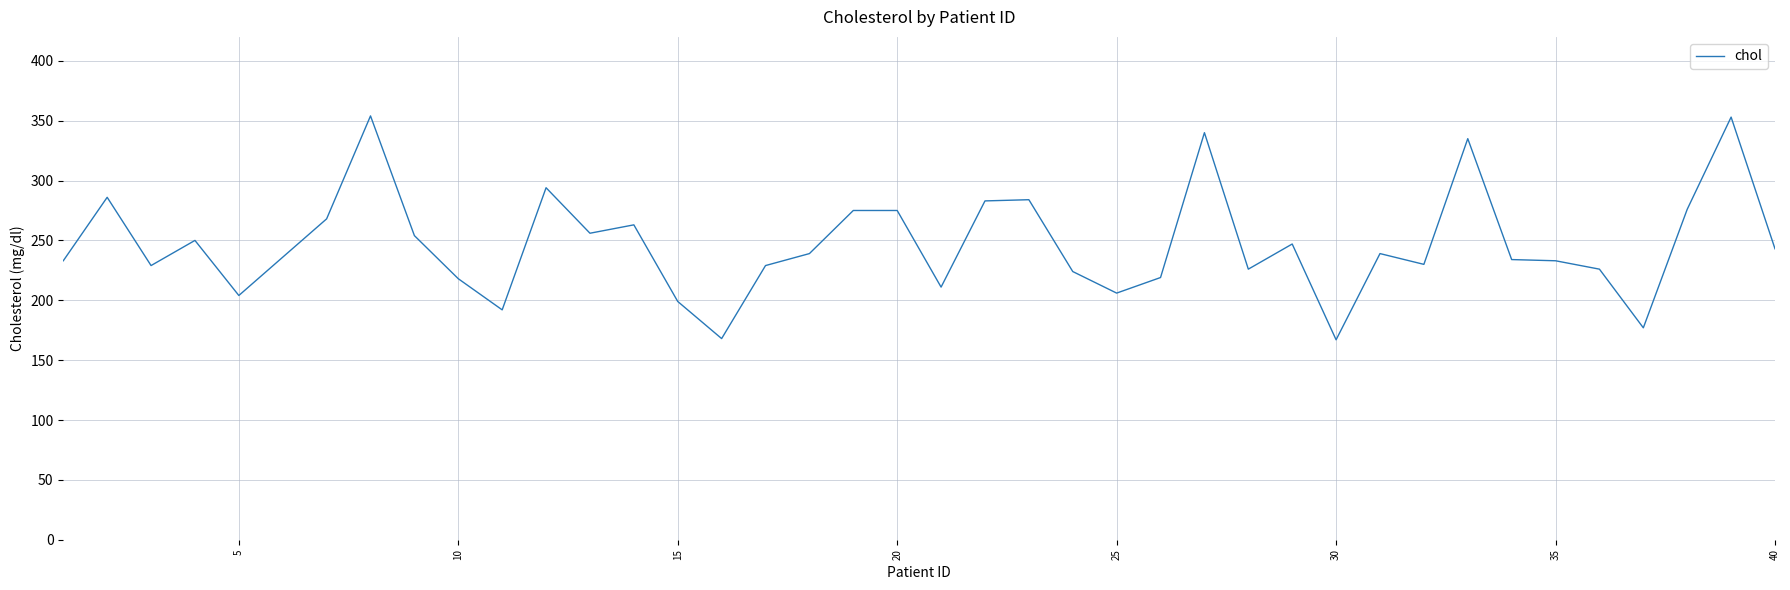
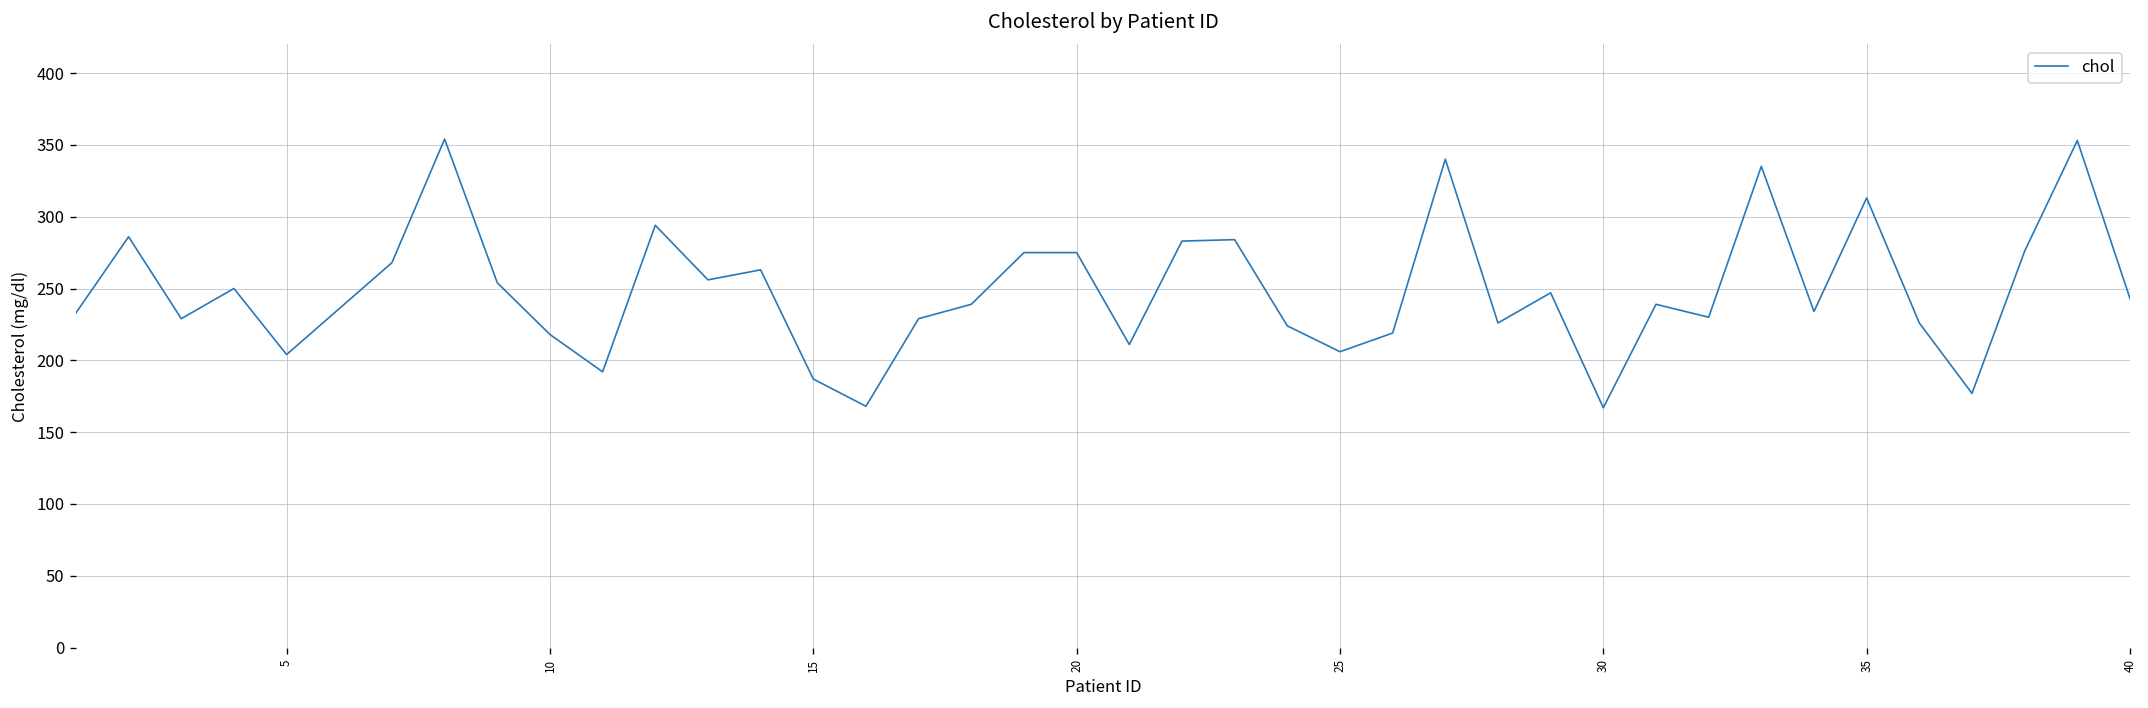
  {
    "5": 204,
    "10": 218,
-   "15": 199,
+   "15": 187,
    "20": 275,
    "25": 206,
    "30": 167,
-   "35": 233,
+   "35": 313,
    "40": 243
  }
